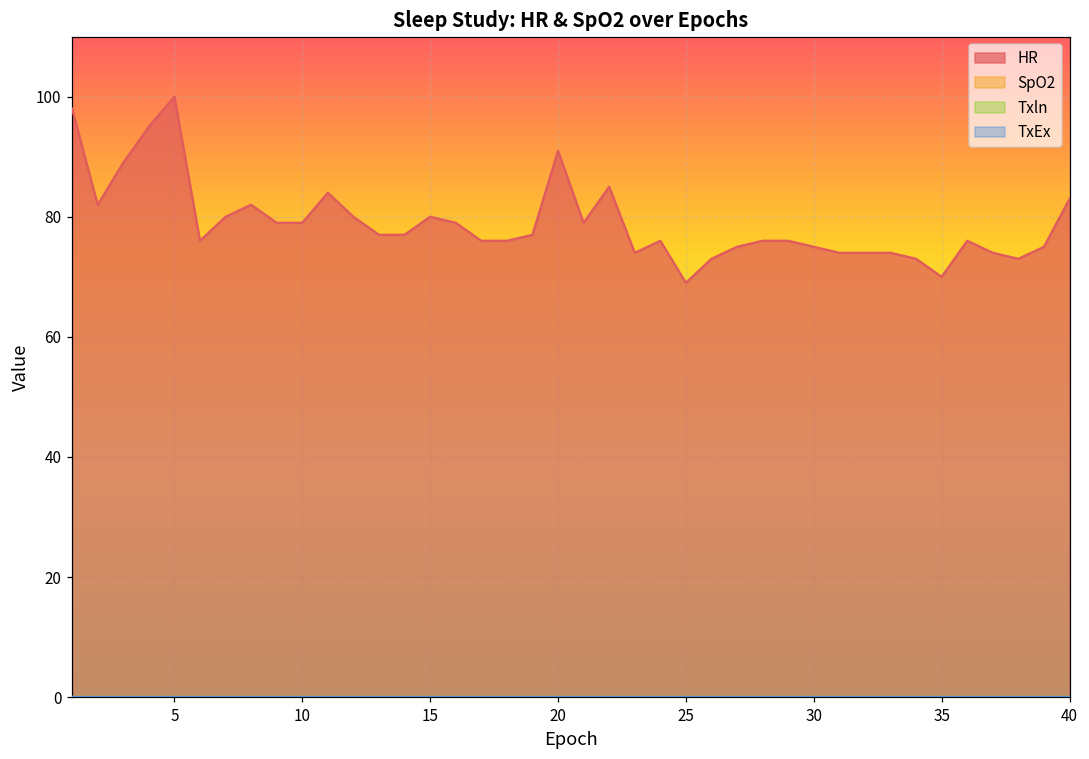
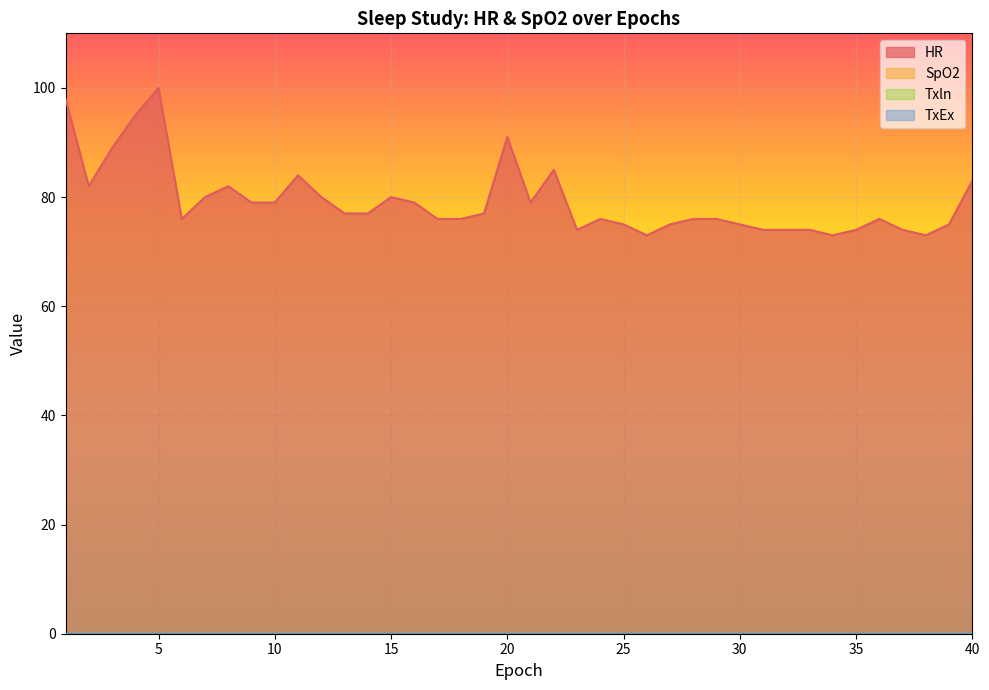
  {
    "HR": {
      "5": 100,
      "10": 79,
      "15": 80,
      "20": 91,
-     "25": 69,
+     "25": 75,
      "30": 75,
-     "35": 70,
+     "35": 74,
      "40": 83
    },
    "TxEx": {
      "5": 0,
      "10": 0,
      "15": 0,
      "20": 0,
      "25": 0,
      "30": 0,
      "35": 0,
      "40": 0
    }
  }
